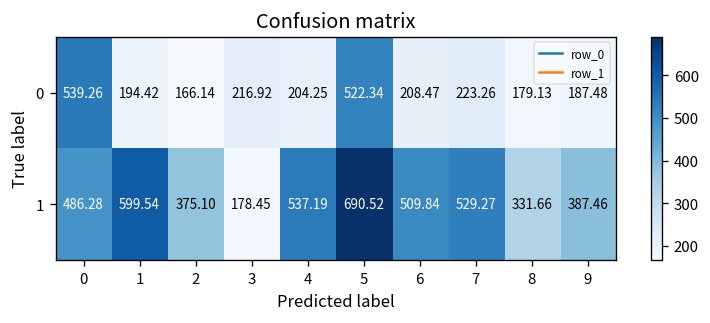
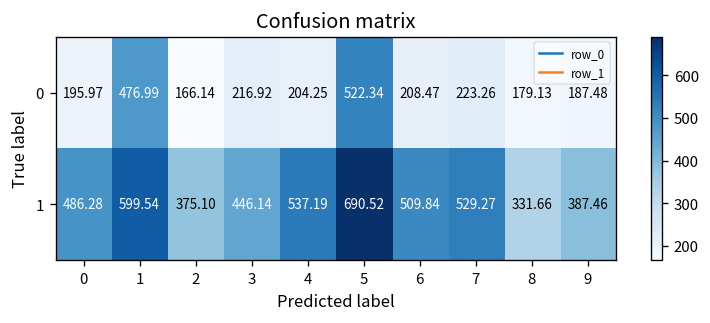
  {
    "0": {
-     "0": 539.26,
-     "1": 194.42,
+     "0": 195.97,
+     "1": 476.99,
      "2": 166.14,
      "3": 216.92,
      "4": 204.25,
      "5": 522.34,
      "6": 208.47,
      "7": 223.26,
      "8": 179.13,
      "9": 187.48
    },
    "1": {
      "0": 486.28,
      "1": 599.54,
      "2": 375.10,
-     "3": 178.45,
+     "3": 446.14,
      "4": 537.19,
      "5": 690.52,
      "6": 509.84,
      "7": 529.27,
      "8": 331.66,
      "9": 387.46
    }
  }
